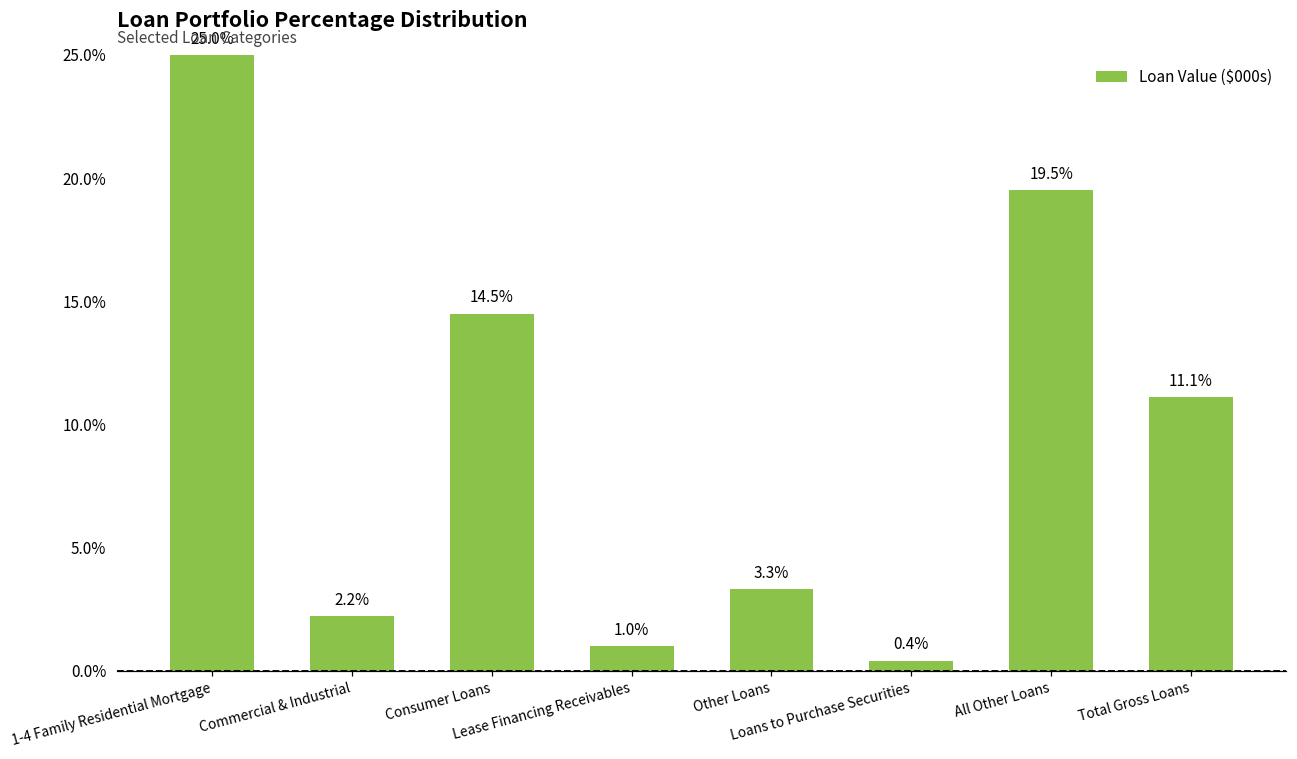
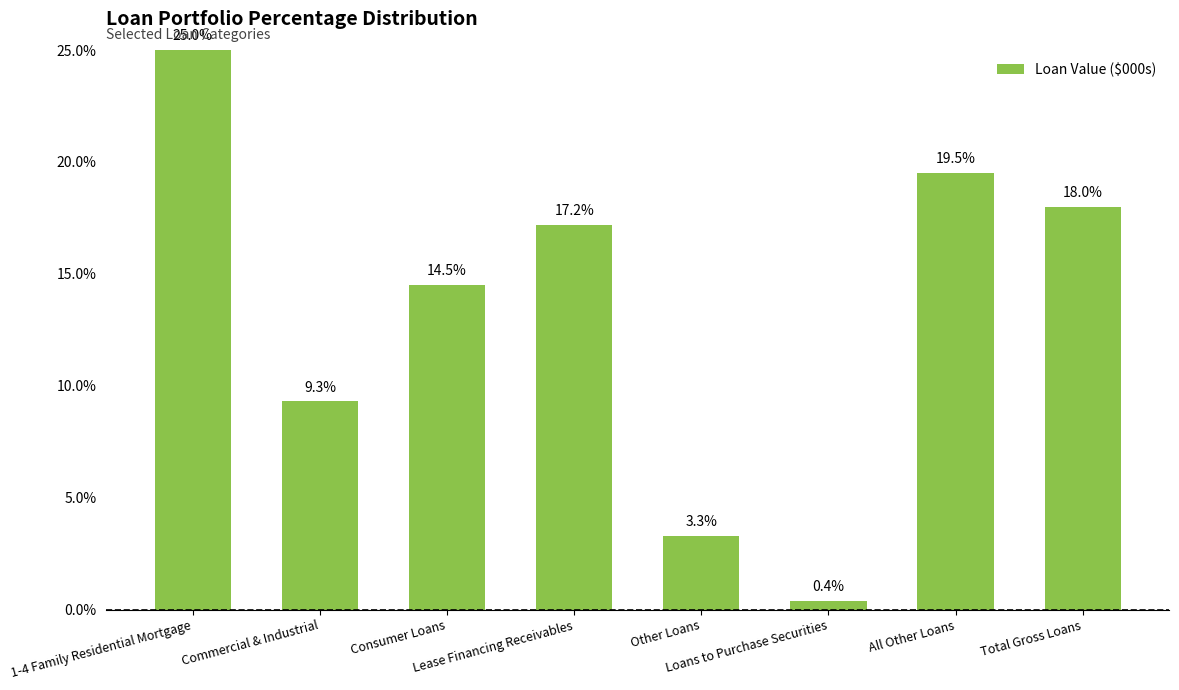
  {
-   "Commercial & Industrial": "2.2%",
+   "Commercial & Industrial": "9.3%",
    "Consumer Loans": "14.5%",
-   "Lease Financing Receivables": "1.0%",
+   "Lease Financing Receivables": "17.2%",
    "Other Loans": "3.3%",
    "Loans to Purchase Securities": "0.4%",
    "All Other Loans": "19.5%",
-   "Total Gross Loans": "11.1%"
+   "Total Gross Loans": "18.0%"
  }
